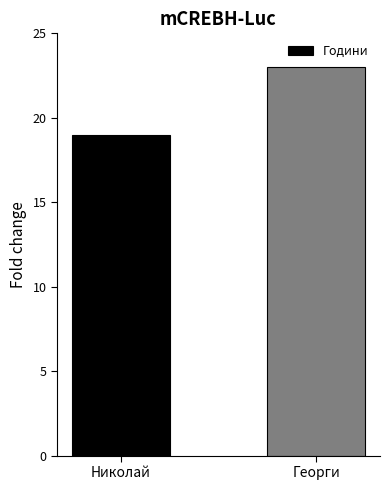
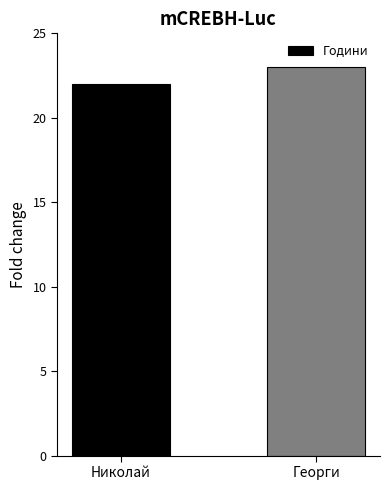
  {
-   "Николай": 19,
+   "Николай": 22,
    "Георги": 23
  }
